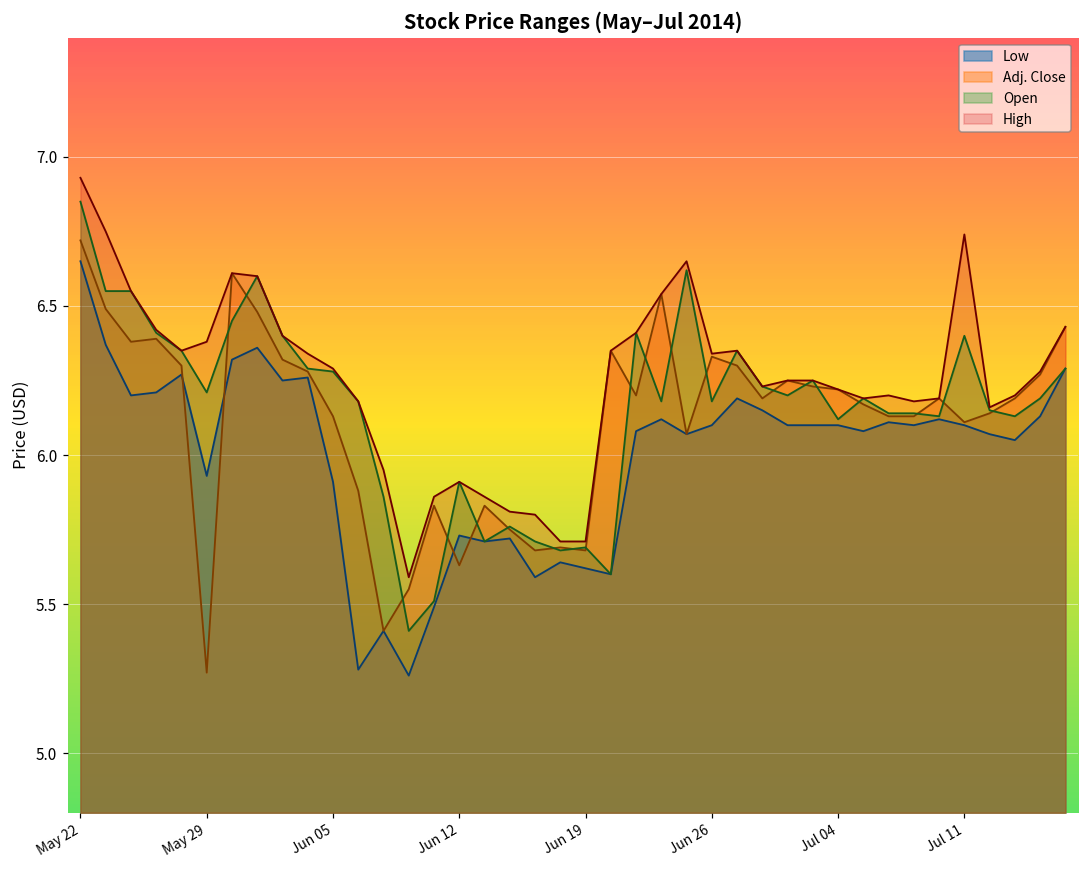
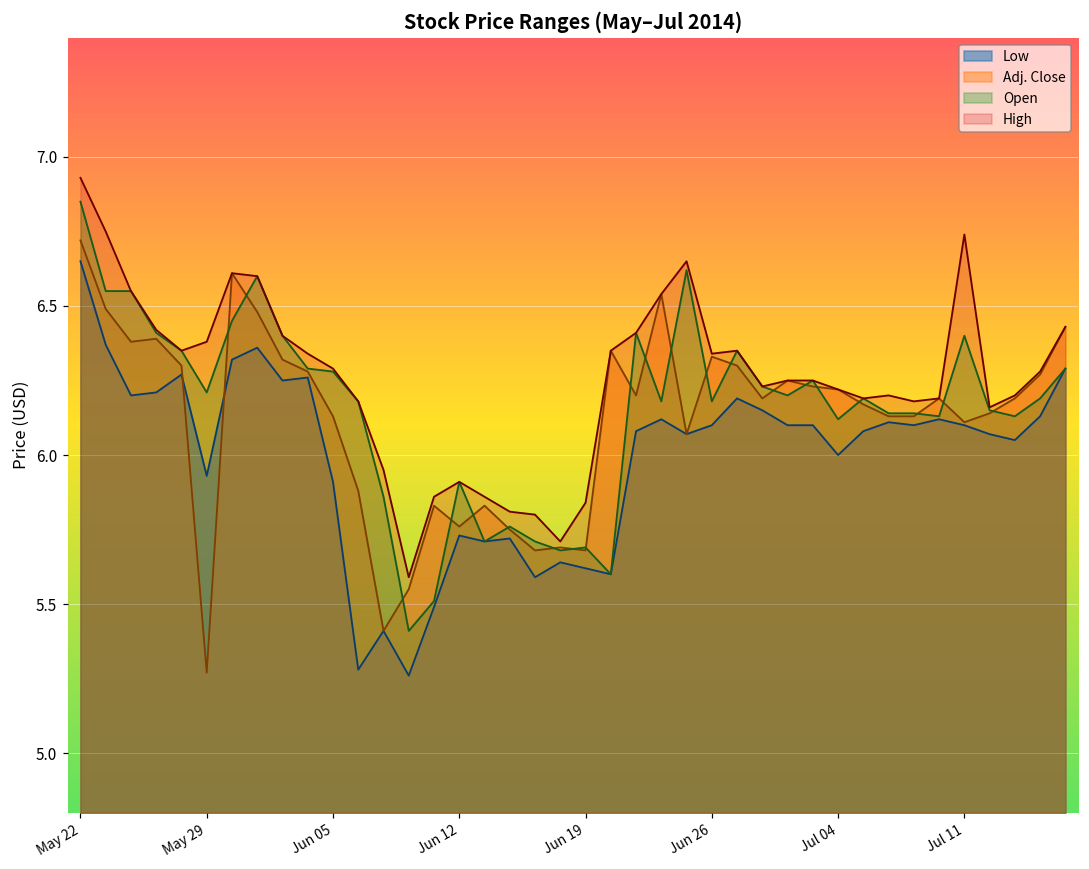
  {
    "Low": {
      "May 22": 6.65,
      "May 29": 5.93,
      "Jun 05": 5.91,
      "Jun 12": 5.73,
      "Jun 19": 5.62,
      "Jun 26": 6.1,
-     "Jul 04": 6.1,
+     "Jul 04": 6.0,
      "Jul 11": 6.1
    },
    "Adj. Close": {
      "May 22": 6.72,
      "May 29": 5.27,
      "Jun 05": 6.13,
-     "Jun 12": 5.63,
+     "Jun 12": 5.76,
      "Jun 19": 5.68,
      "Jun 26": 6.33,
      "Jul 11": 6.11
    },
    "Open": {
      "May 22": 6.85,
      "May 29": 6.21,
      "Jun 05": 6.28,
      "Jun 19": 5.69,
      "Jun 26": 6.18,
      "Jul 04": 6.12,
      "Jul 11": 6.40
    },
    "High": {
      "May 22": 6.93,
      "May 29": 6.38,
      "Jun 05": 6.29,
-     "Jun 19": 5.71,
+     "Jun 19": 5.84,
      "Jun 26": 6.34,
      "Jul 11": 6.74
    }
  }
